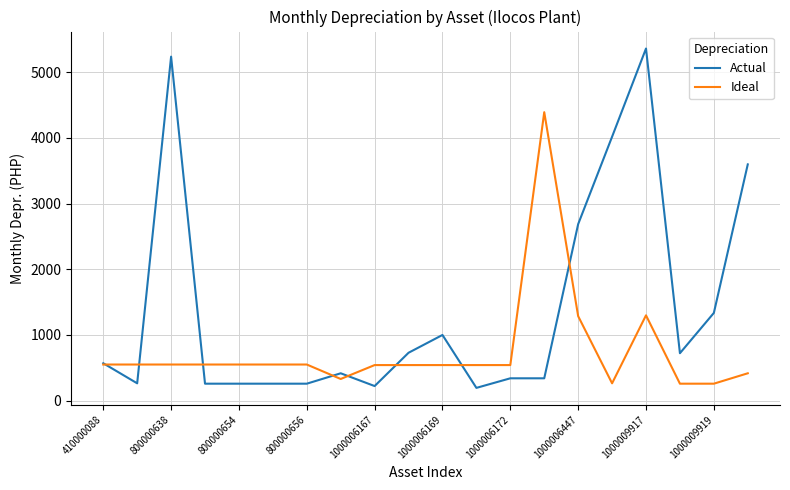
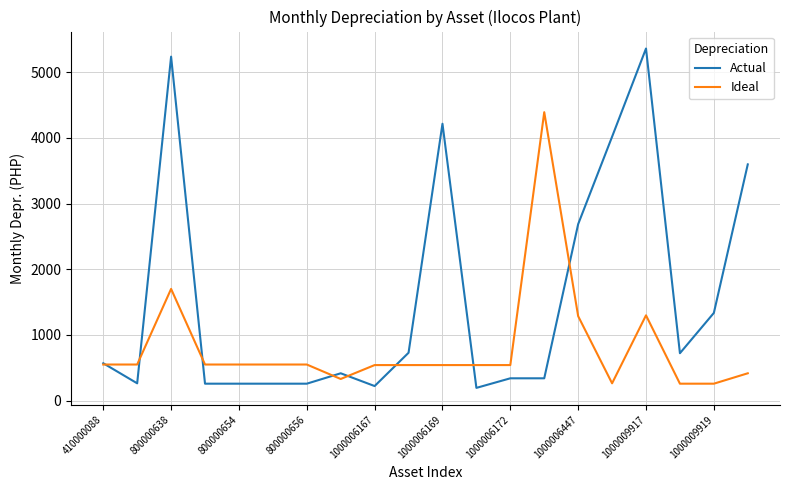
  {
    "Actual": {
      "800000638": 5200,
      "800000654": 300,
      "800000656": 300,
      "1000006167": 200,
-     "1000006169": 1000,
+     "1000006169": 4200,
      "1000006172": 300,
      "1000006447": 2700,
      "1000009917": 5400,
      "1000009919": 1300
    },
    "Ideal": {
-     "800000638": 600,
+     "800000638": 1700,
      "800000654": 600,
      "800000656": 600,
      "1000006167": 500,
      "1000006169": 500,
      "1000006172": 500,
      "1000006447": 1300,
      "1000009917": 1300,
      "1000009919": 300
    }
  }
